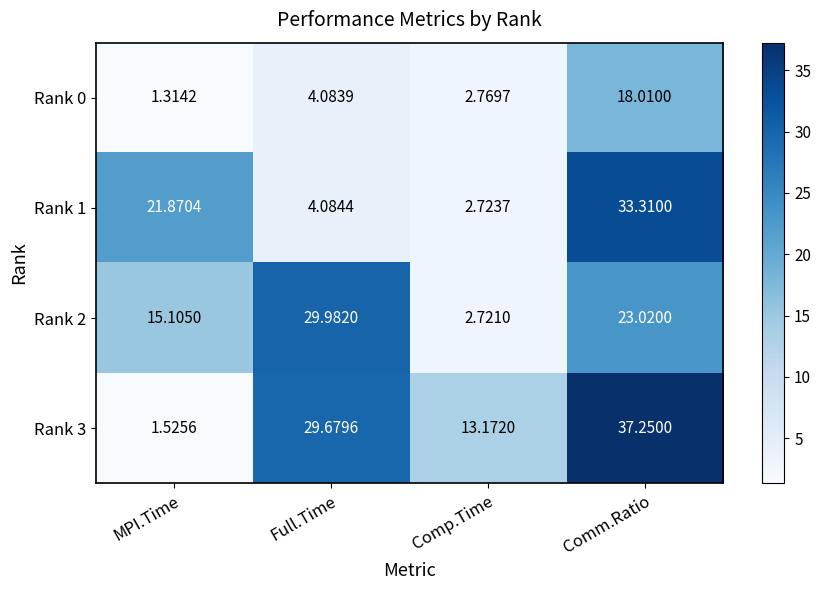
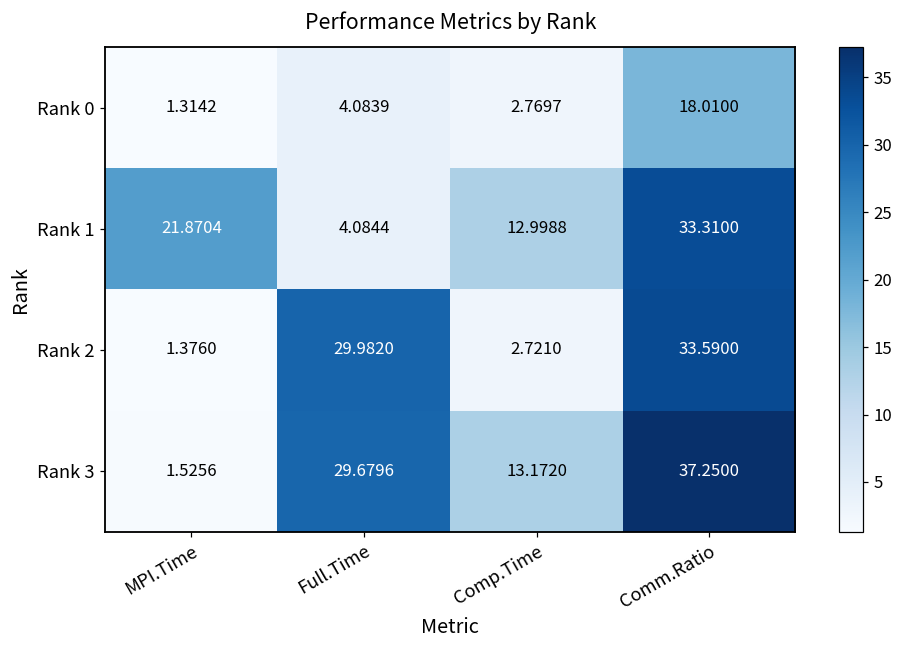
  {
    "Rank 0": {
      "MPI.Time": 1.3142,
      "Full.Time": 4.0839,
      "Comp.Time": 2.7697,
      "Comm.Ratio": 18.0100
    },
    "Rank 1": {
      "MPI.Time": 21.8704,
      "Full.Time": 4.0844,
-     "Comp.Time": 2.7237,
+     "Comp.Time": 12.9988,
      "Comm.Ratio": 33.3100
    },
    "Rank 2": {
-     "MPI.Time": 15.1050,
+     "MPI.Time": 1.3760,
      "Full.Time": 29.9820,
      "Comp.Time": 2.7210,
-     "Comm.Ratio": 23.0200
+     "Comm.Ratio": 33.5900
    },
    "Rank 3": {
      "MPI.Time": 1.5256,
      "Full.Time": 29.6796,
      "Comp.Time": 13.1720,
      "Comm.Ratio": 37.2500
    }
  }
